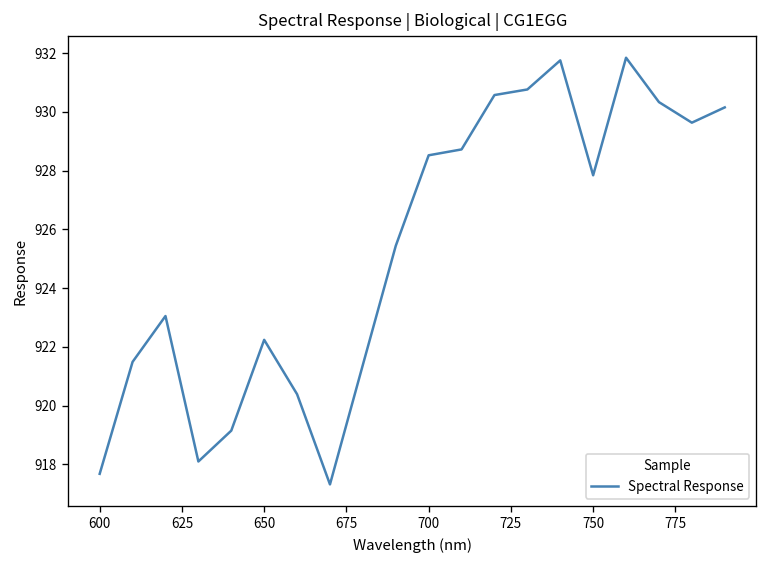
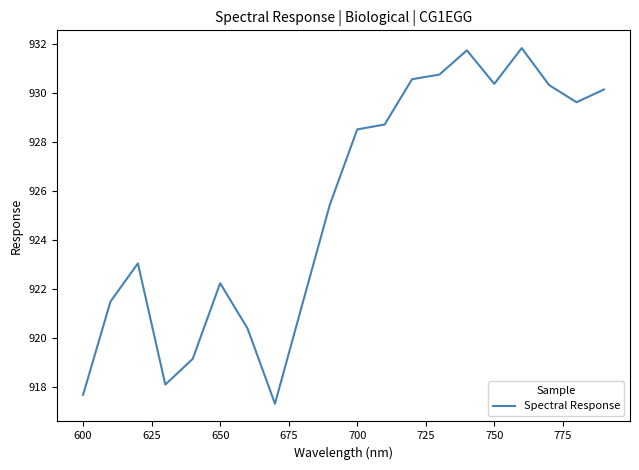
  {
    "600": 917.7,
    "650": 922.2,
    "700": 928.5,
-   "750": 927.8
+   "750": 930.4
  }
